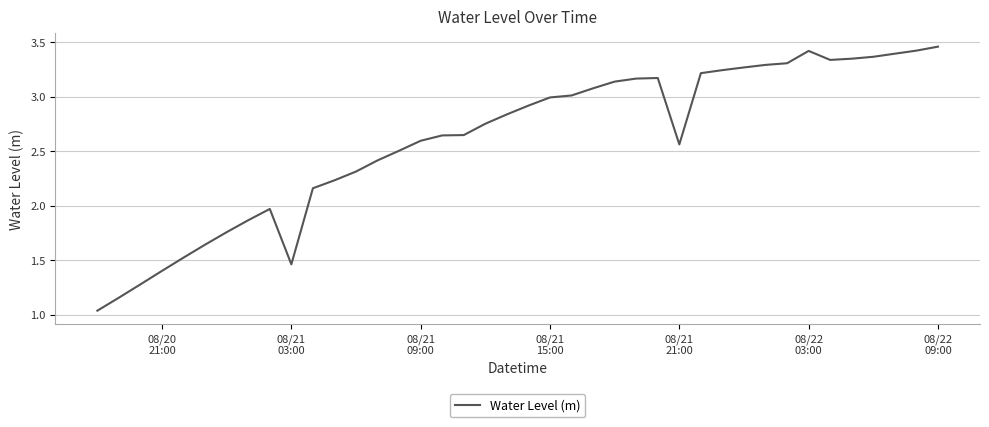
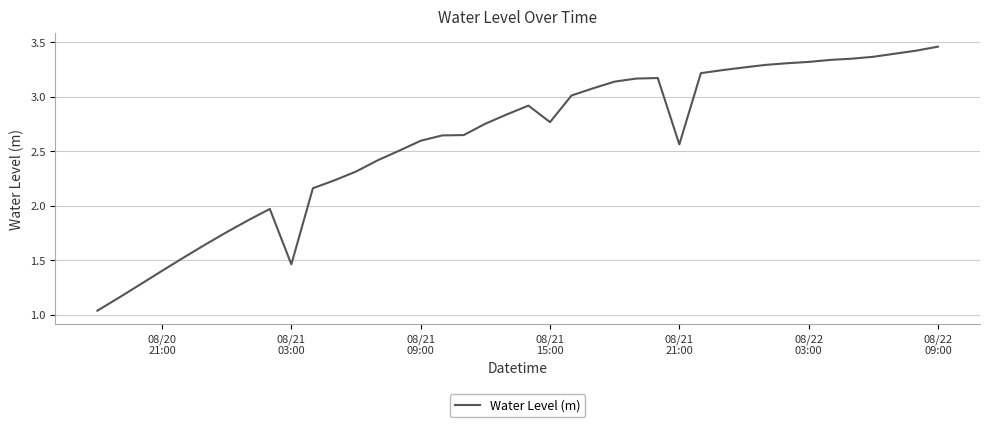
  {
    "08/20 21:00": 1.40,
    "08/21 03:00": 1.46,
    "08/21 09:00": 2.60,
-   "08/21 15:00": 2.99,
+   "08/21 15:00": 2.77,
    "08/21 21:00": 2.56,
-   "08/22 03:00": 3.42,
+   "08/22 03:00": 3.32,
    "08/22 09:00": 3.46
  }
